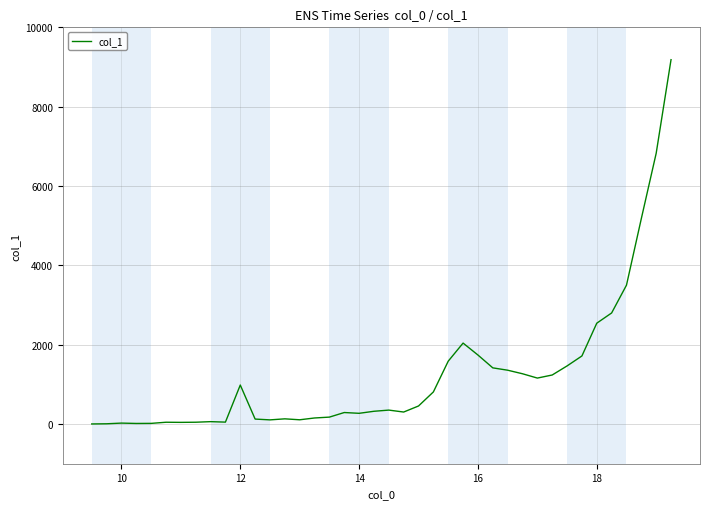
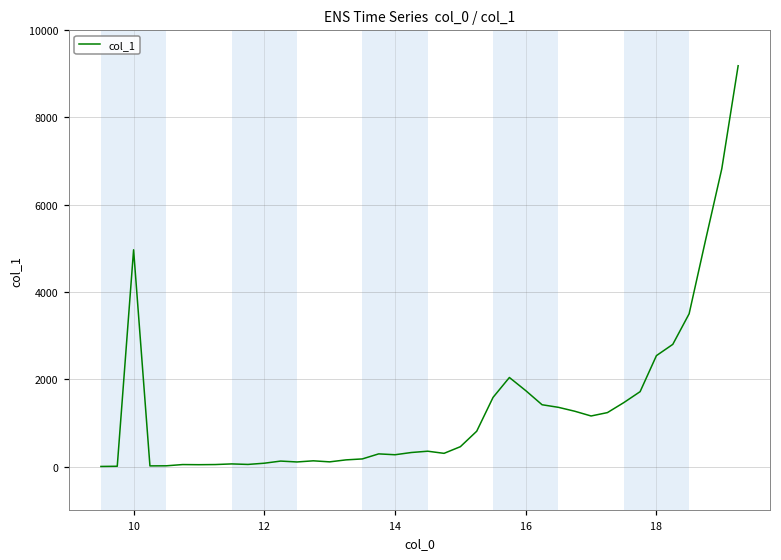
  {
-   "10": 0,
-   "12": 1000,
+   "10": 5000,
+   "12": 100,
    "14": 300,
    "16": 1700,
    "18": 2500
  }
